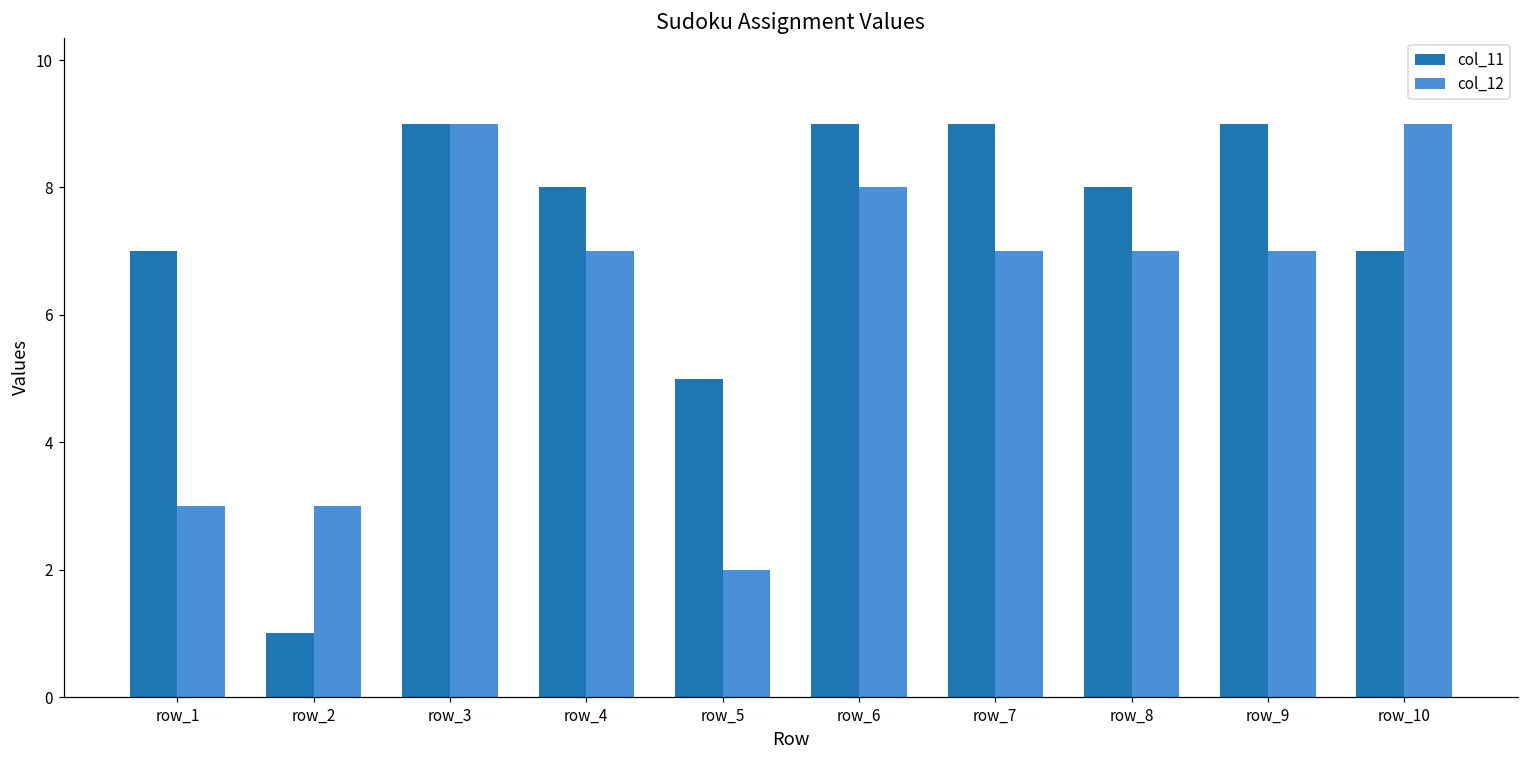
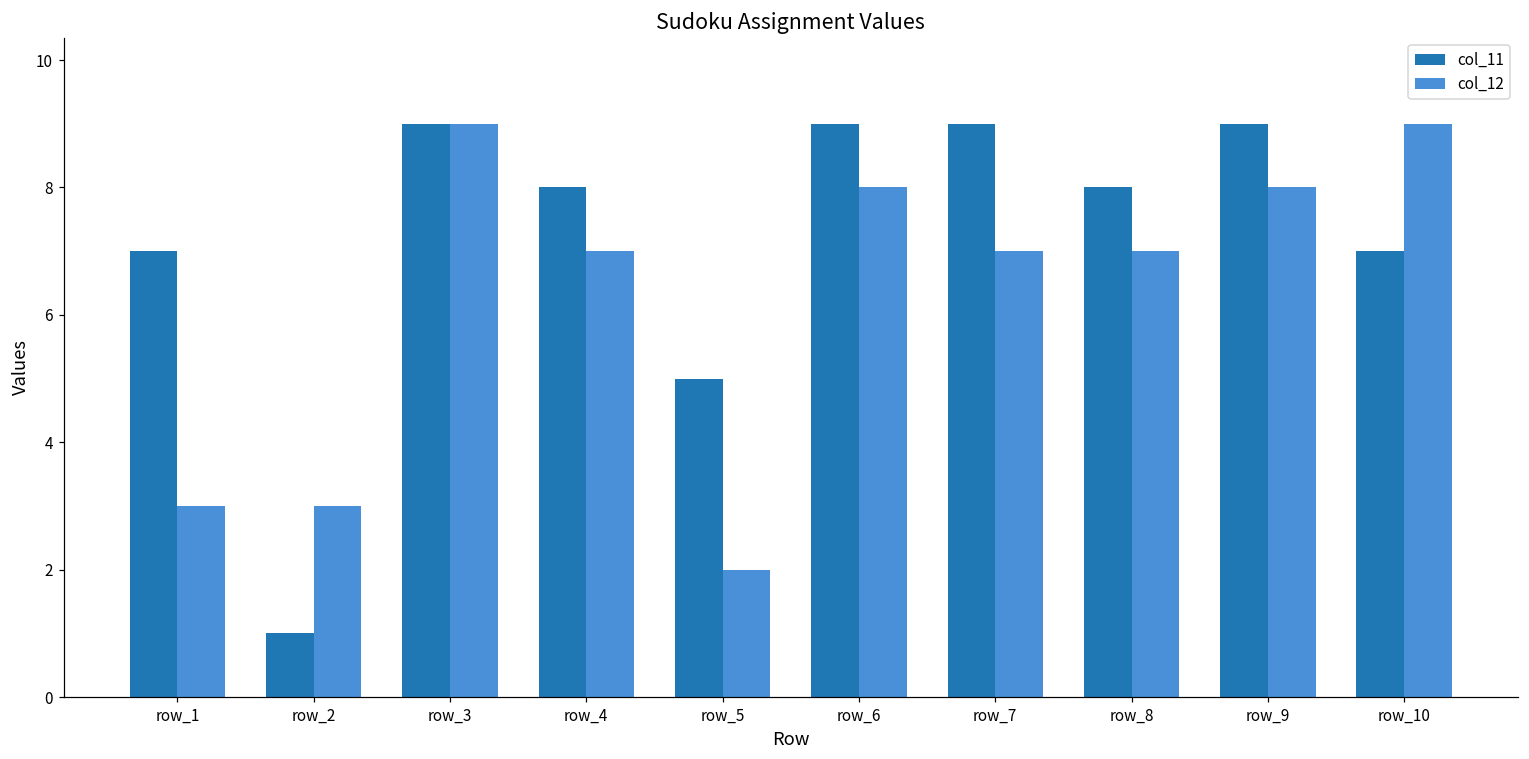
  {
    "col_11": {
      "row_1": 7,
      "row_2": 1,
      "row_3": 9,
      "row_4": 8,
      "row_5": 5,
      "row_6": 9,
      "row_7": 9,
      "row_8": 8,
      "row_9": 9,
      "row_10": 7
    },
    "col_12": {
      "row_1": 3,
      "row_2": 3,
      "row_3": 9,
      "row_4": 7,
      "row_5": 2,
      "row_6": 8,
      "row_7": 7,
      "row_8": 7,
-     "row_9": 7,
+     "row_9": 8,
      "row_10": 9
    }
  }
